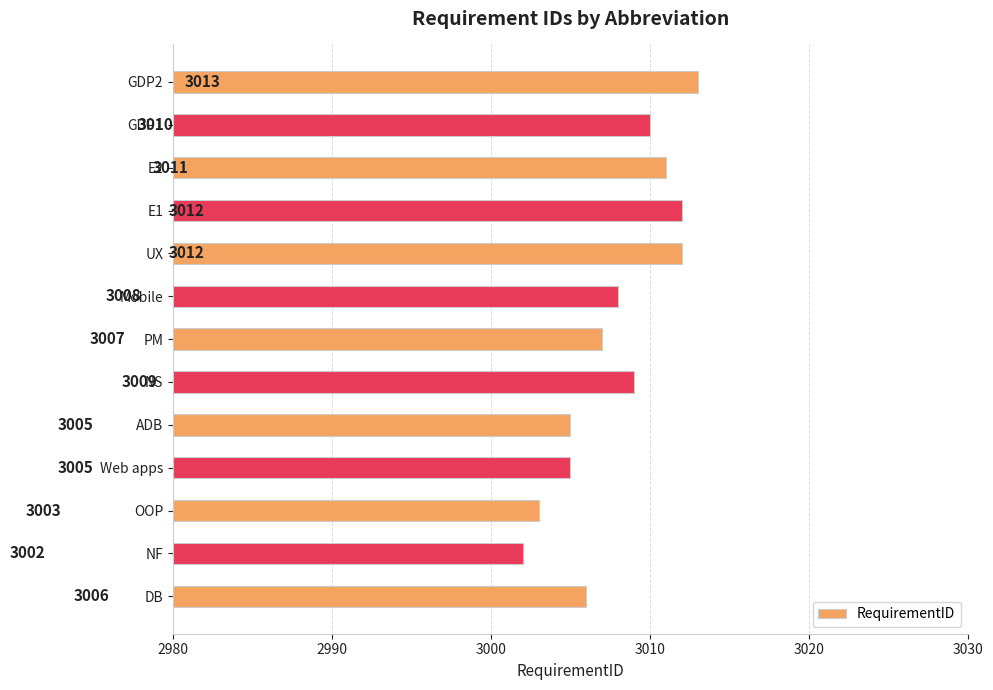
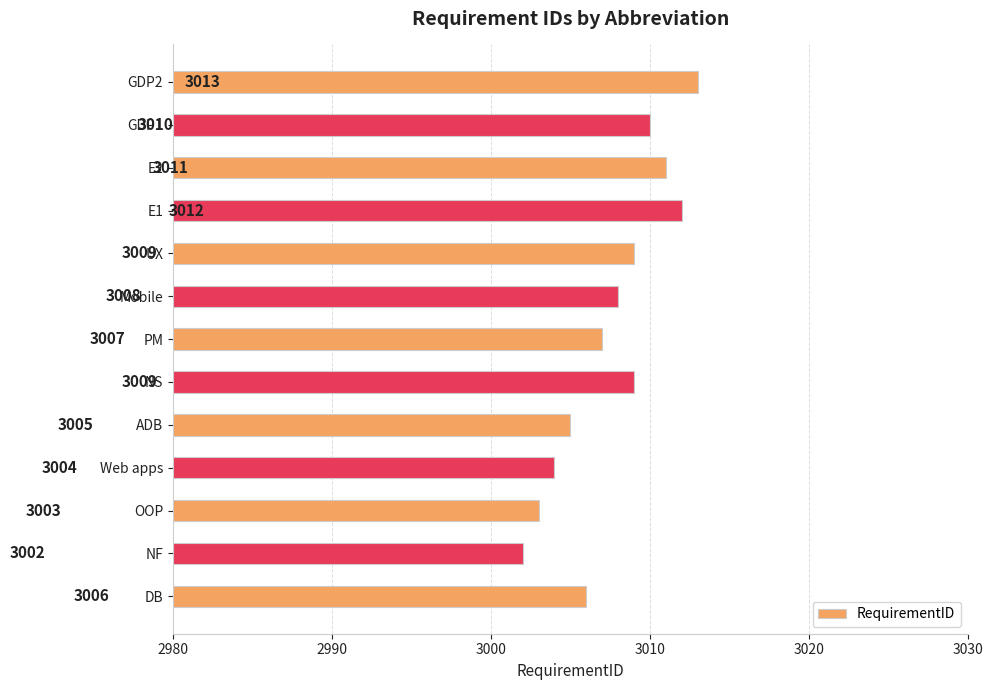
  {
    "GDP2": 3013,
    "GDP1": 3010,
    "E2": 3011,
    "E1": 3012,
-   "UX": 3012,
+   "UX": 3009,
    "Mobile": 3008,
    "PM": 3007,
    "NS": 3009,
    "ADB": 3005,
-   "Web apps": 3005,
+   "Web apps": 3004,
    "OOP": 3003,
    "NF": 3002,
    "DB": 3006
  }
